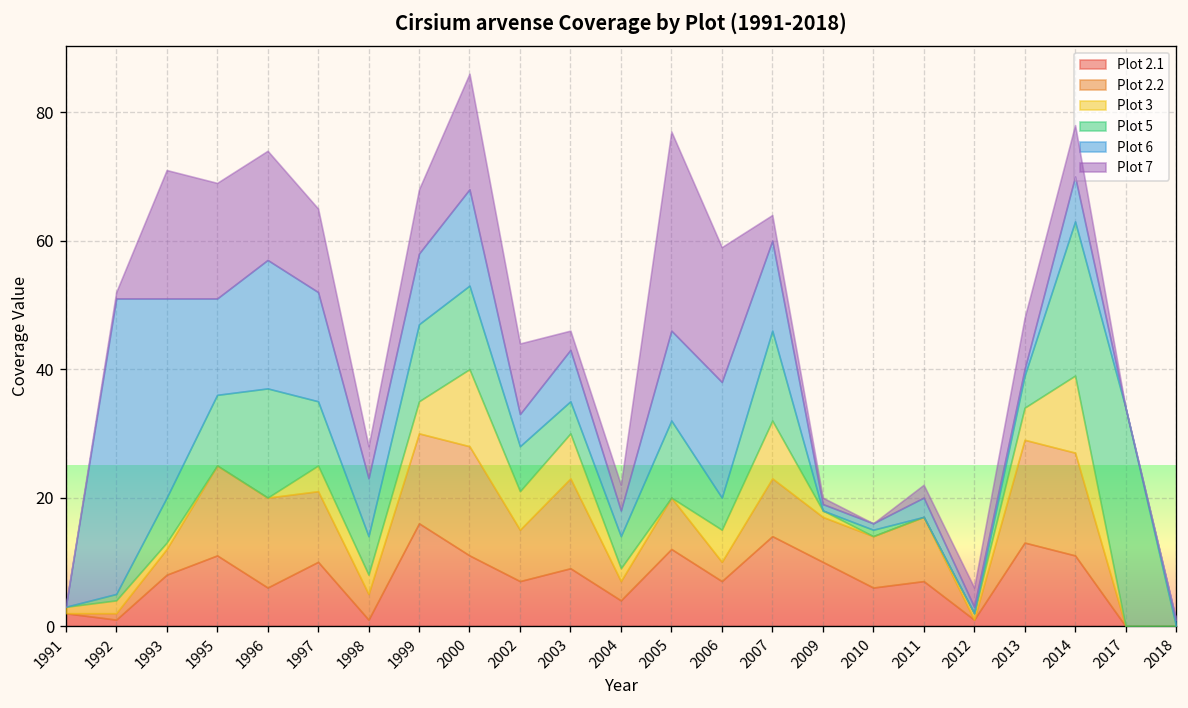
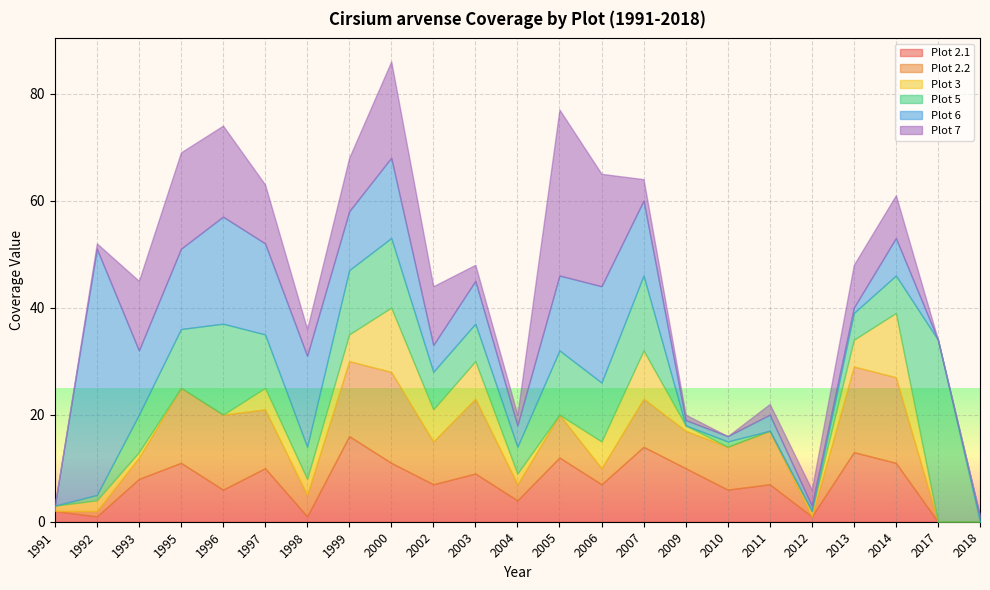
  {
    "Plot 5": {
      "1992": 1,
      "1993": 7,
      "1995": 11,
      "1996": 17,
      "1997": 10,
      "1998": 6,
      "1999": 12,
      "2000": 13,
      "2002": 7,
-     "2003": 5,
+     "2003": 7,
      "2004": 5,
      "2005": 12,
-     "2006": 5,
+     "2006": 11,
      "2007": 14,
      "2010": 1,
      "2013": 5,
-     "2014": 24
+     "2014": 7
    },
    "Plot 6": {
      "1992": 46,
-     "1993": 31,
+     "1993": 12,
      "1995": 15,
      "1996": 20,
      "1997": 17,
-     "1998": 9,
+     "1998": 17,
      "1999": 11,
      "2000": 15,
      "2002": 5,
      "2003": 8,
      "2004": 4,
      "2005": 14,
      "2006": 18,
      "2007": 14,
      "2009": 1,
      "2011": 3,
      "2012": 1,
      "2013": 1,
      "2014": 7
    },
    "Plot 7": {
      "1992": 1,
-     "1993": 20,
+     "1993": 13,
      "1995": 18,
      "1996": 17,
-     "1997": 13,
+     "1997": 11,
      "1998": 5,
      "1999": 10,
      "2000": 18,
      "2002": 11,
      "2003": 3,
-     "2004": 4,
+     "2004": 2,
      "2005": 31,
      "2006": 21,
      "2007": 4,
      "2009": 1,
      "2011": 2,
      "2012": 3,
      "2013": 8
    }
  }
